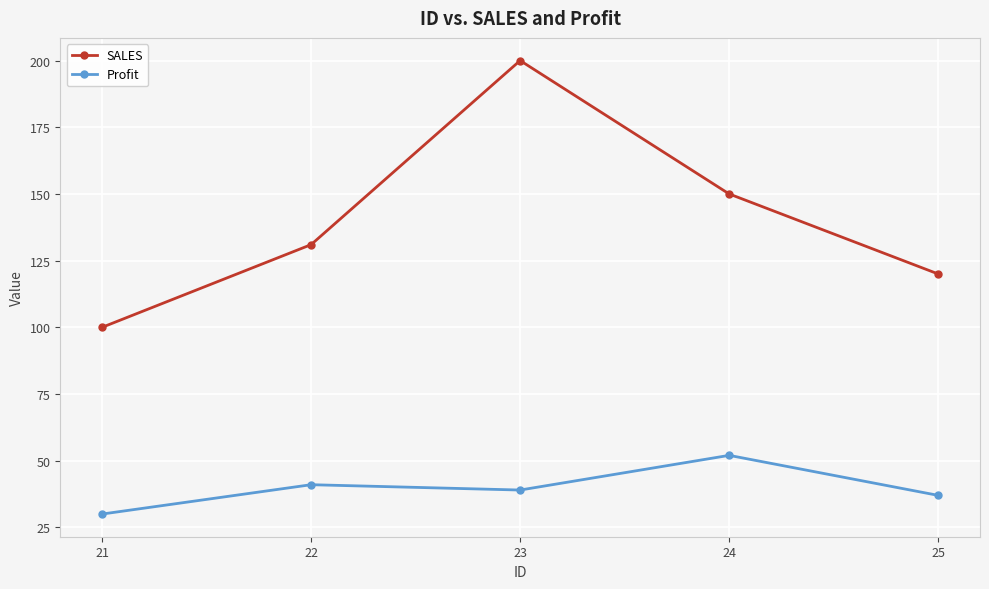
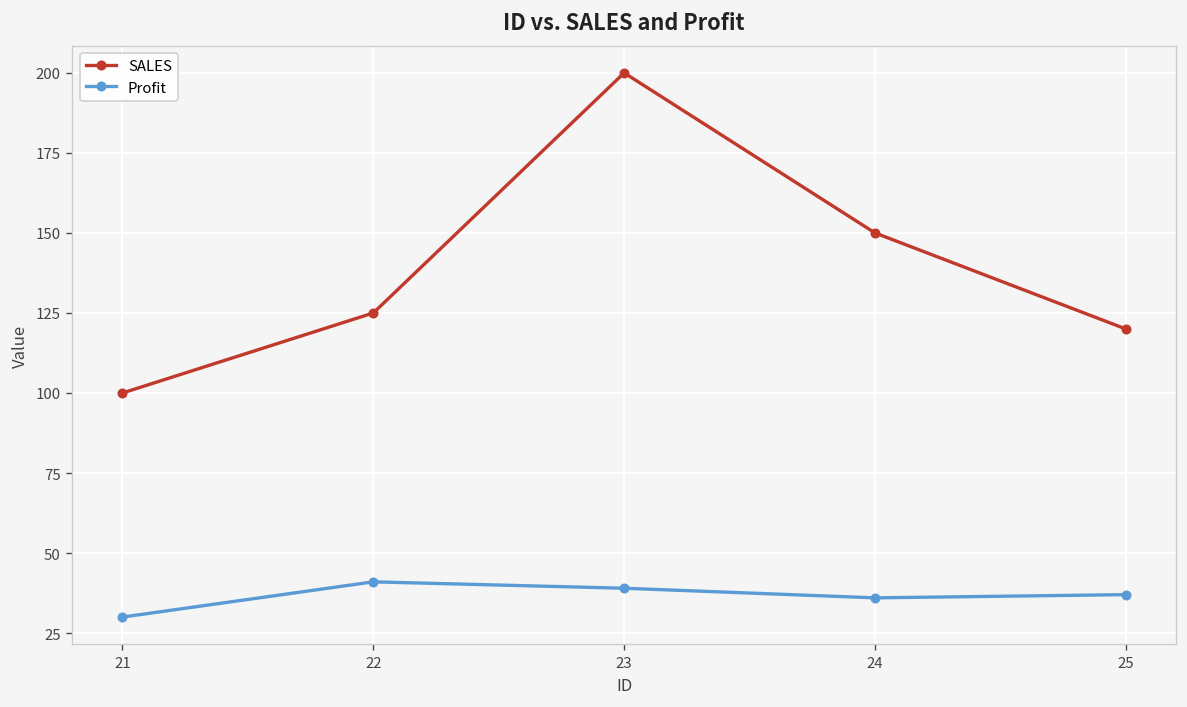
  {
    "SALES": {
      "21": 100,
-     "22": 131,
+     "22": 125,
      "23": 200,
      "24": 150,
      "25": 120
    },
    "Profit": {
      "21": 30,
      "22": 41,
      "23": 39,
-     "24": 52,
+     "24": 36,
      "25": 37
    }
  }
